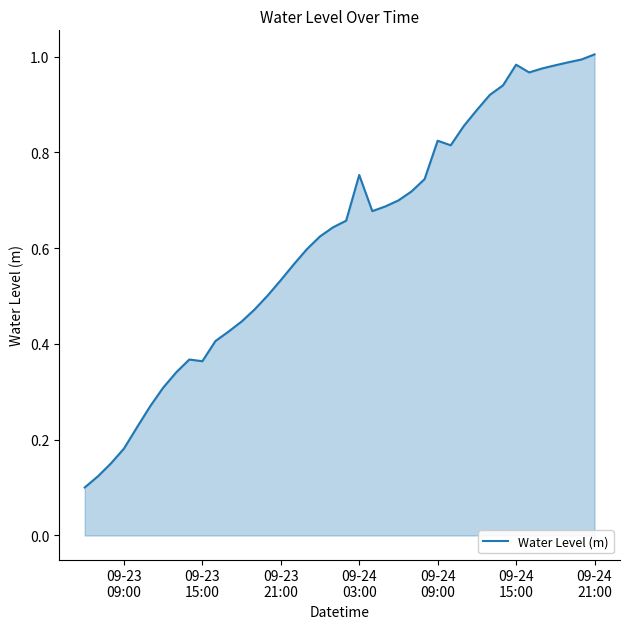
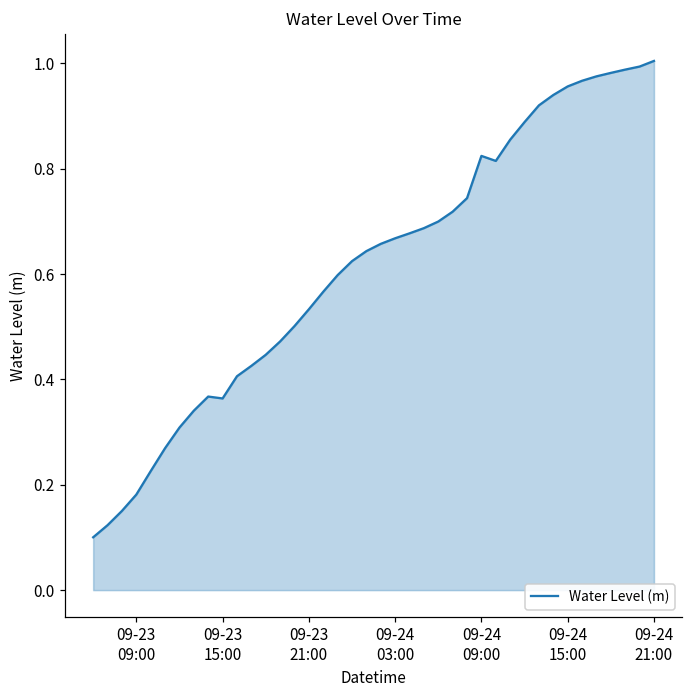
  {
    "09-23 09:00": 0.18,
    "09-23 15:00": 0.36,
    "09-23 21:00": 0.53,
-   "09-24 03:00": 0.75,
+   "09-24 03:00": 0.67,
    "09-24 09:00": 0.82,
-   "09-24 15:00": 0.98,
+   "09-24 15:00": 0.96,
    "09-24 21:00": 1.00
  }
